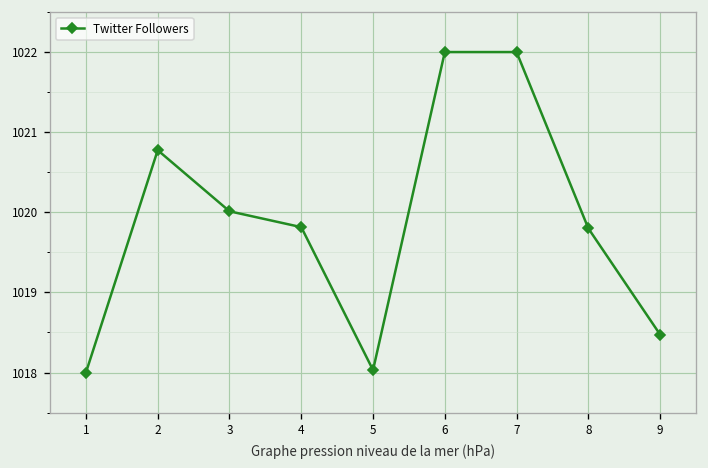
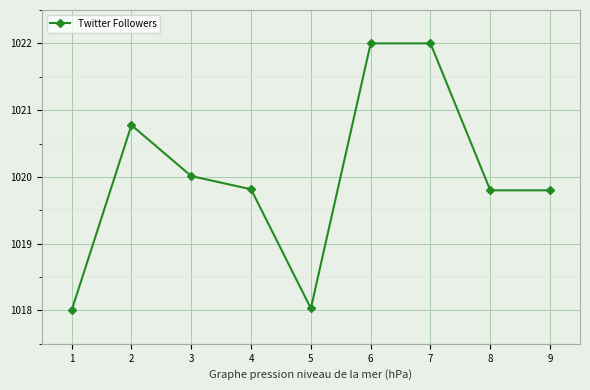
  {
    "1": 1018.0,
    "2": 1020.8,
    "3": 1020.0,
    "4": 1019.8,
    "5": 1018.0,
    "6": 1022.0,
    "7": 1022.0,
    "8": 1019.8,
-   "9": 1018.5
+   "9": 1019.8
  }
